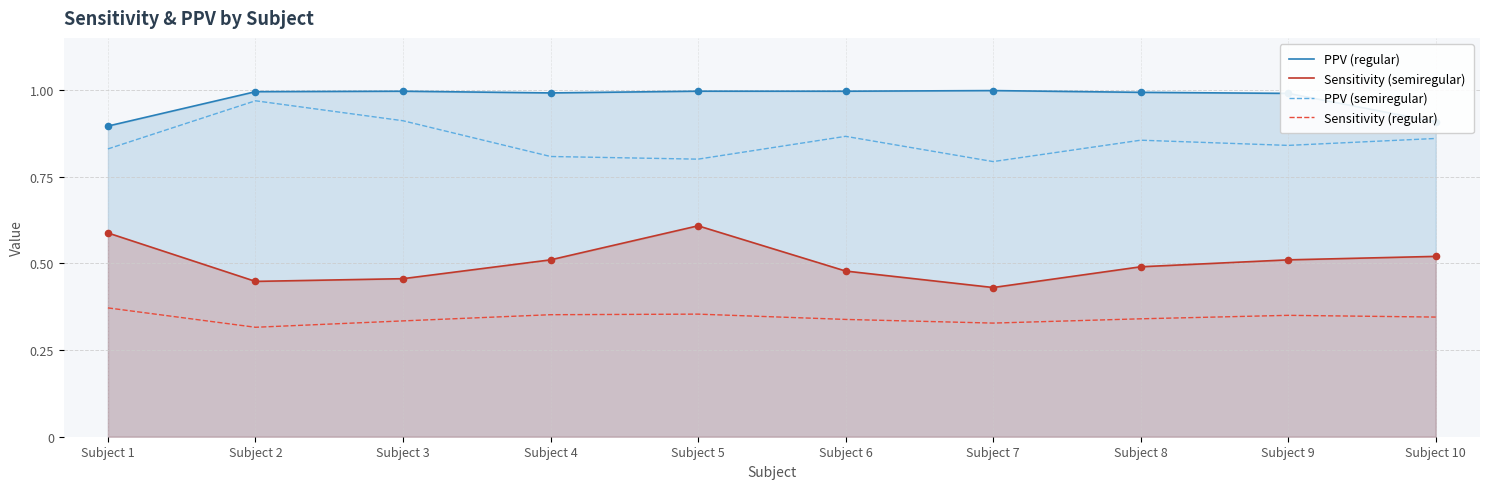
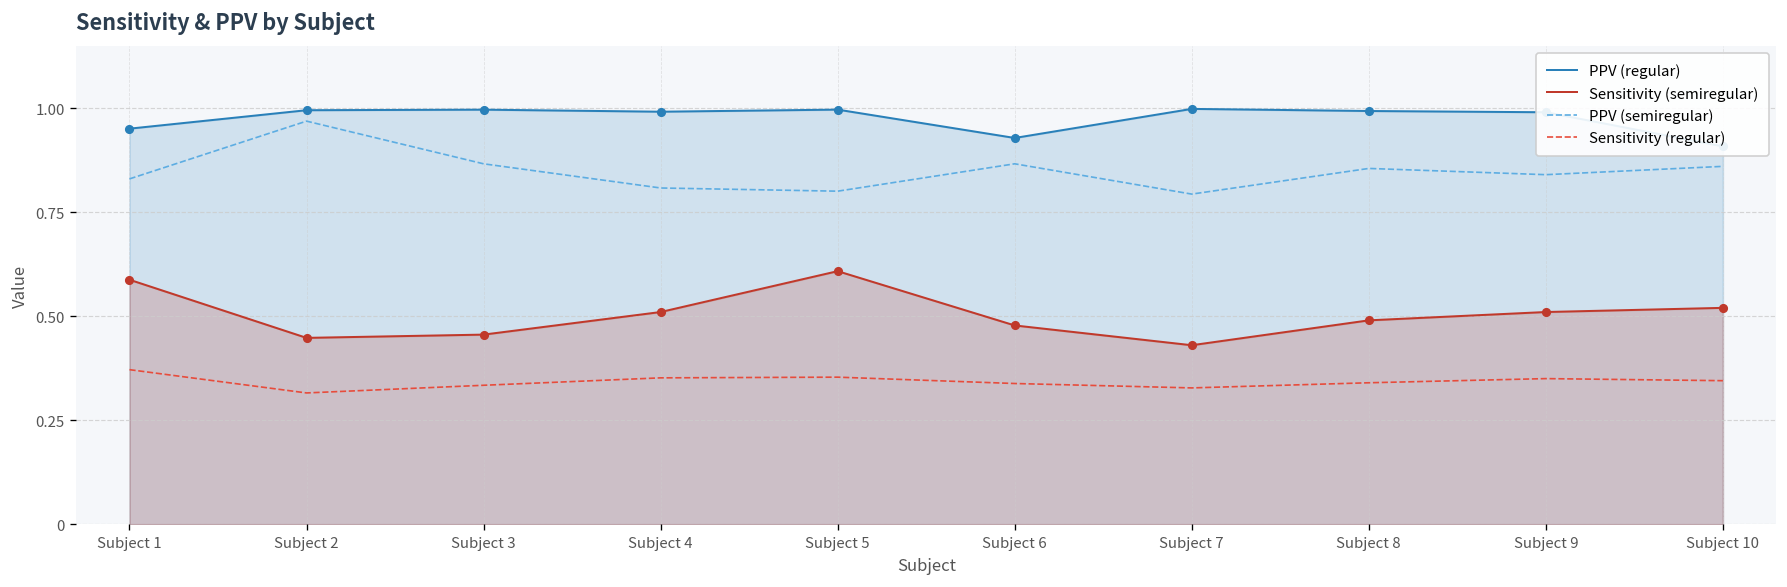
  {
    "PPV (regular)": {
-     "Subject 1": 0.90,
+     "Subject 1": 0.95,
      "Subject 2": 0.99,
      "Subject 3": 1.00,
      "Subject 4": 0.99,
      "Subject 5": 1.00,
-     "Subject 6": 1.00,
+     "Subject 6": 0.93,
      "Subject 7": 1.00,
      "Subject 8": 0.99
    },
    "PPV (semiregular)": {
      "Subject 1": 0.83,
      "Subject 2": 0.97,
-     "Subject 3": 0.91,
+     "Subject 3": 0.87,
      "Subject 4": 0.81,
      "Subject 5": 0.80,
      "Subject 6": 0.87,
      "Subject 7": 0.79,
      "Subject 8": 0.86,
      "Subject 9": 0.84,
      "Subject 10": 0.86
    }
  }
